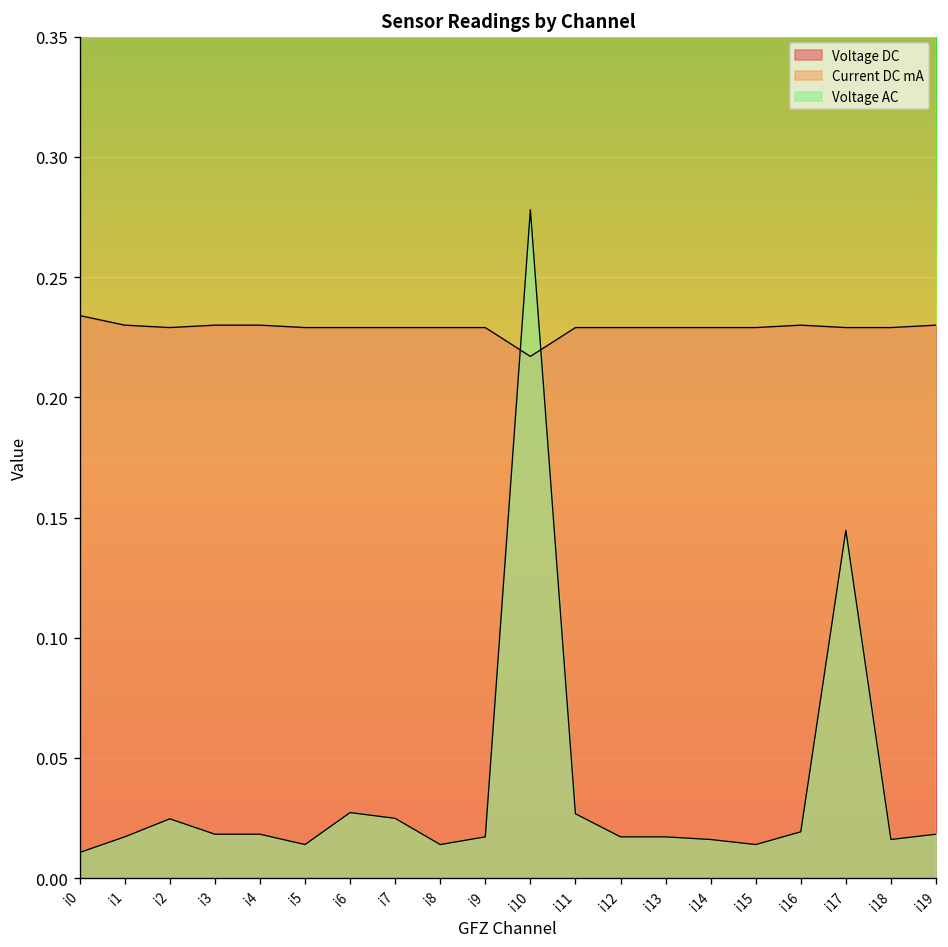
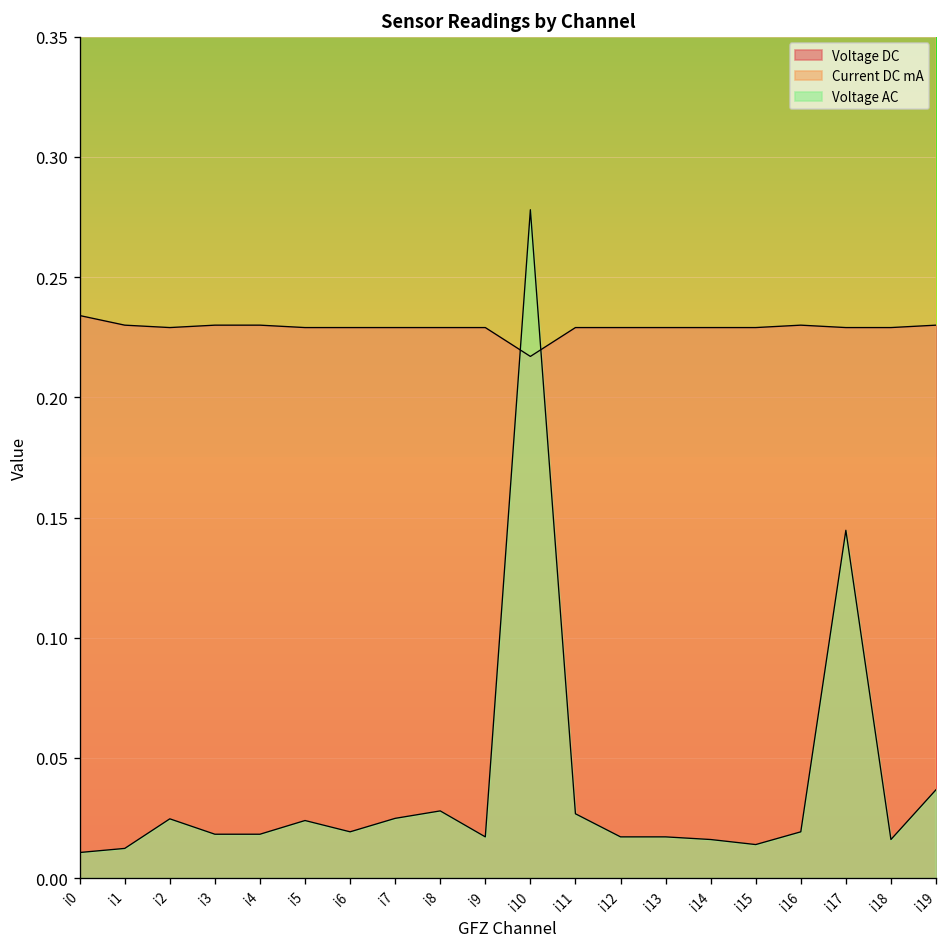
  {
    "Voltage DC": {
      "i0": 0.234,
      "i1": 0.230,
      "i2": 0.229,
      "i3": 0.230,
      "i4": 0.230,
      "i5": 0.229,
      "i6": 0.229,
      "i7": 0.229,
      "i8": 0.229,
      "i9": 0.229,
      "i10": 0.217,
      "i11": 0.229,
      "i12": 0.229,
      "i13": 0.229,
      "i14": 0.229,
      "i15": 0.229,
      "i16": 0.230,
      "i17": 0.229,
      "i18": 0.229,
      "i19": 0.230
    },
    "Voltage AC": {
      "i0": 0.011,
-     "i1": 0.017,
+     "i1": 0.012,
      "i2": 0.025,
      "i3": 0.018,
      "i4": 0.018,
-     "i5": 0.014,
-     "i6": 0.027,
+     "i5": 0.024,
+     "i6": 0.019,
      "i7": 0.025,
-     "i8": 0.014,
+     "i8": 0.028,
      "i9": 0.017,
      "i10": 0.278,
      "i11": 0.027,
      "i12": 0.017,
      "i13": 0.017,
      "i14": 0.016,
      "i15": 0.014,
      "i16": 0.019,
      "i17": 0.145,
      "i18": 0.016,
-     "i19": 0.018
+     "i19": 0.037
    }
  }
